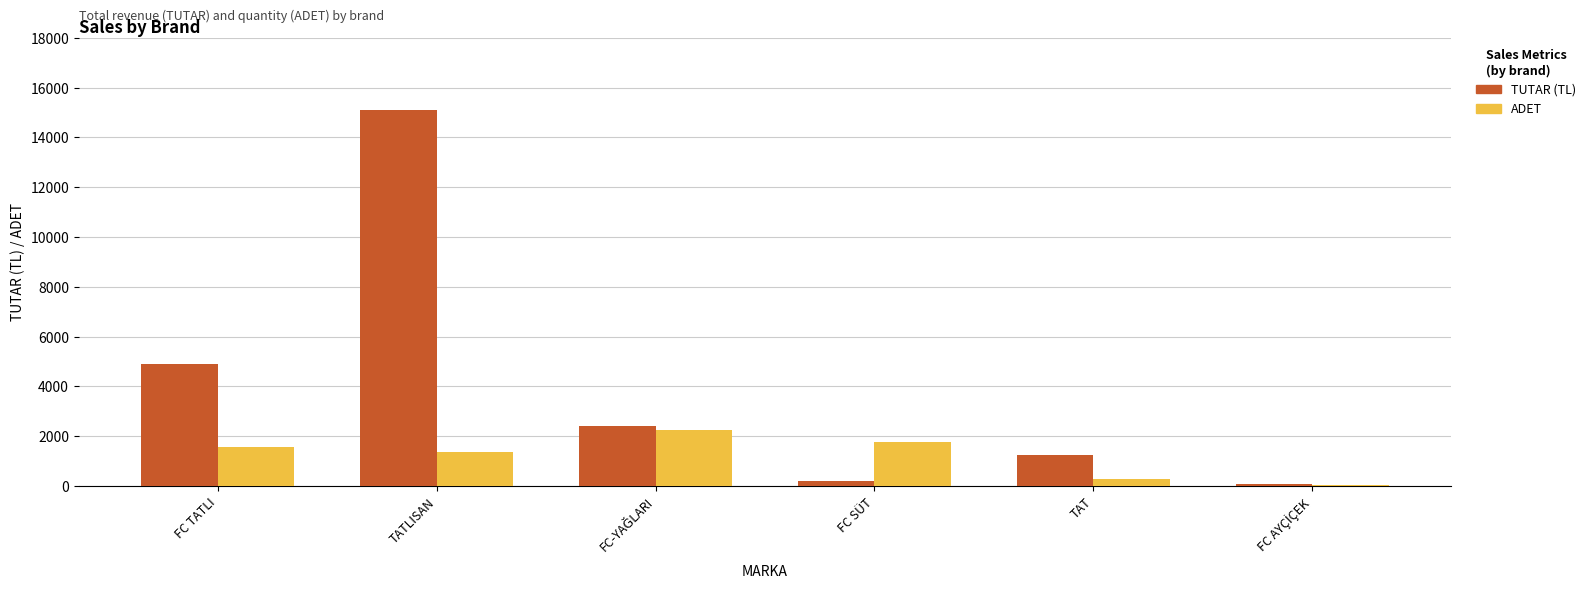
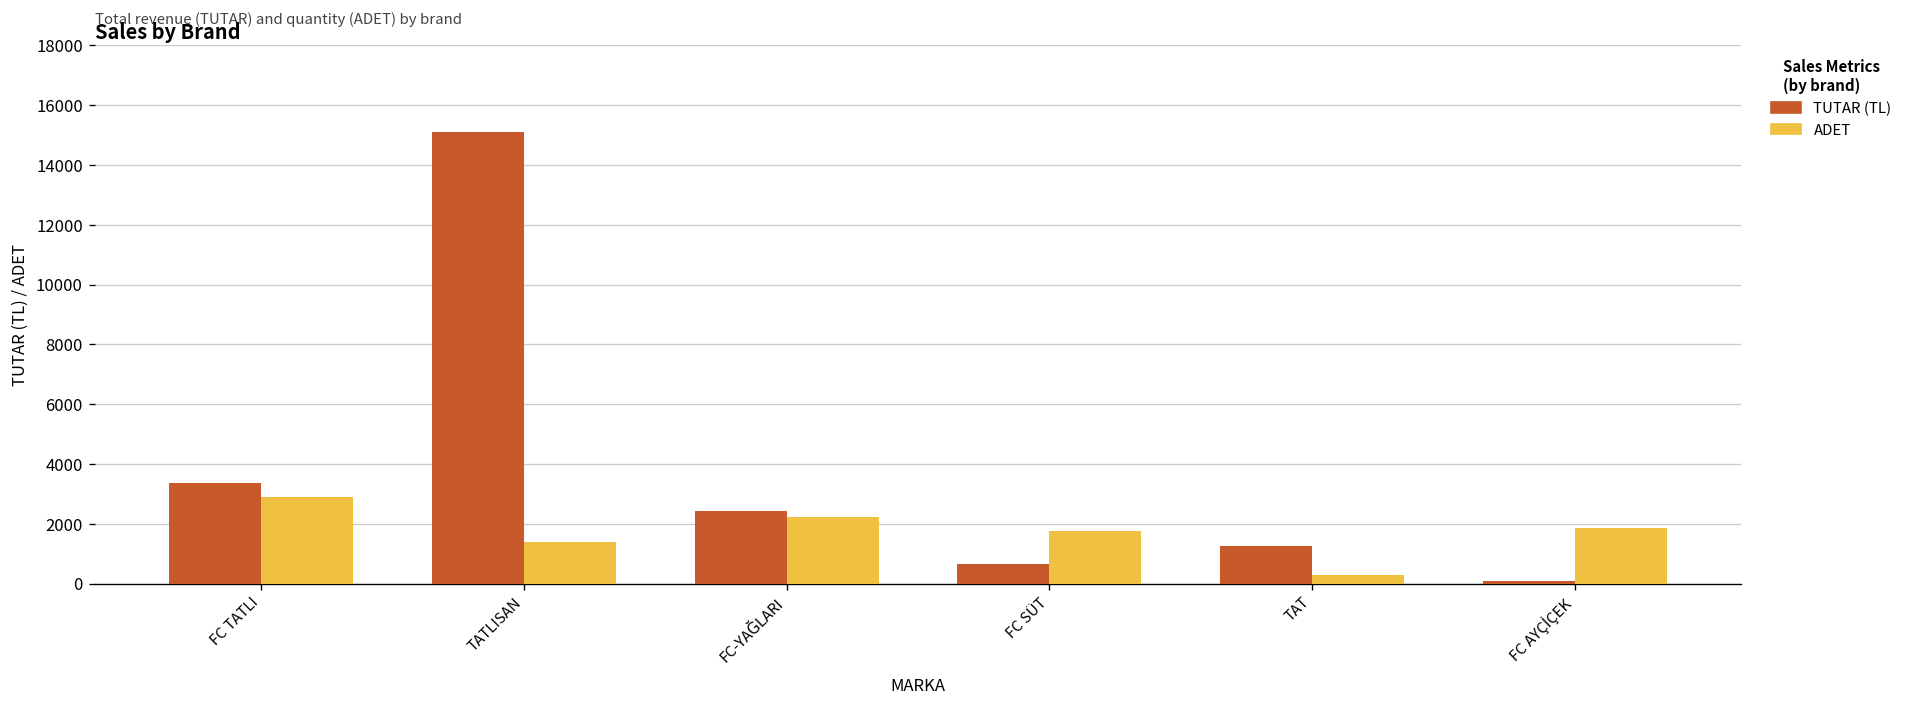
  {
    "TUTAR (TL)": {
-     "FC TATLI": 4900,
+     "FC TATLI": 3300,
      "TATLISAN": 15100,
      "FC-YAĞLARI": 2400,
-     "FC SÜT": 200,
+     "FC SÜT": 700,
      "TAT": 1200
    },
    "ADET": {
-     "FC TATLI": 1600,
+     "FC TATLI": 2900,
      "TATLISAN": 1400,
      "FC-YAĞLARI": 2200,
      "FC SÜT": 1800,
      "TAT": 300,
-     "FC AYÇİÇEK": 0
+     "FC AYÇİÇEK": 1900
    }
  }
